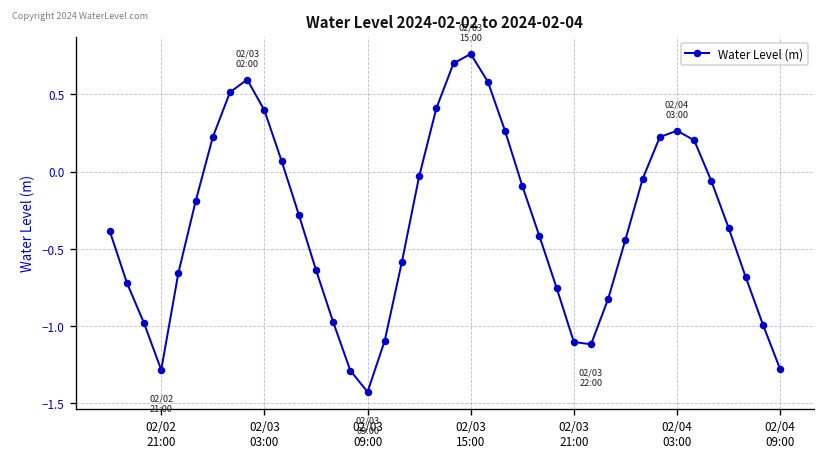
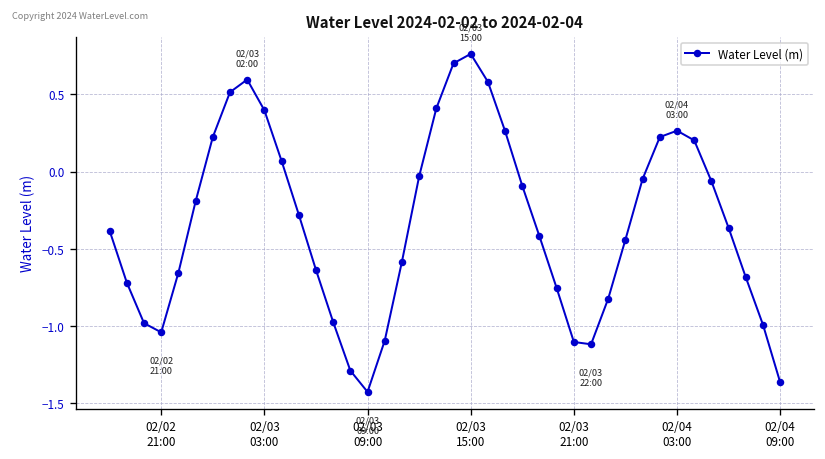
  {
-   "02/02 21:00": -1.29,
+   "02/02 21:00": -1.04,
    "02/03 03:00": 0.40,
    "02/03 21:00": -1.11,
-   "02/04 09:00": -1.28
+   "02/04 09:00": -1.37
  }
